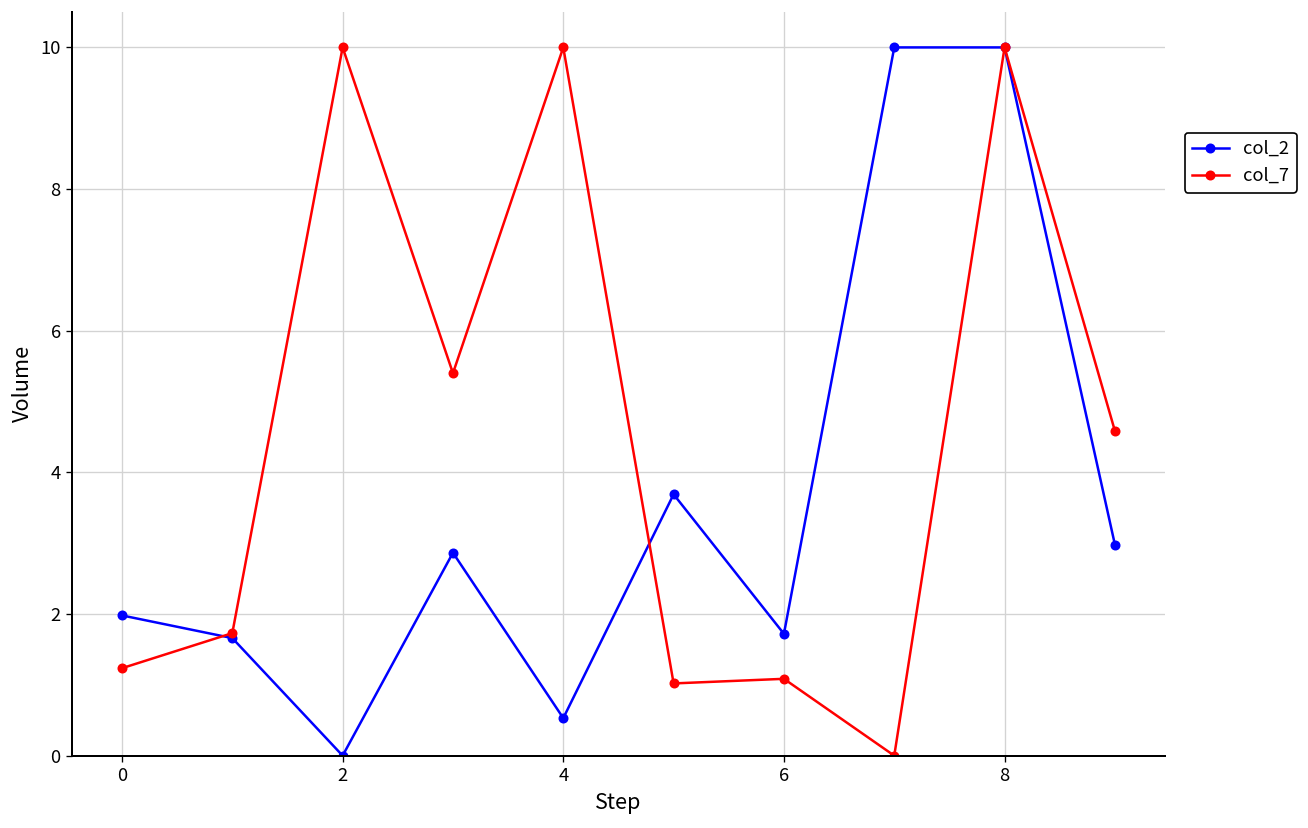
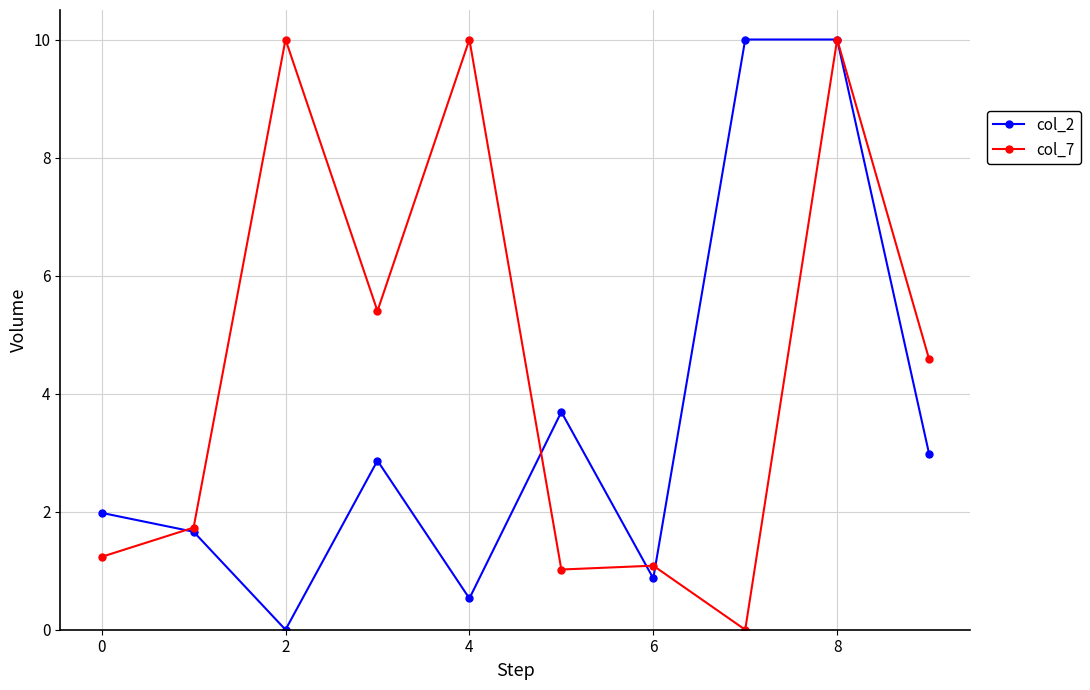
  {
    "col_2": {
      "0": 2.0,
      "2": 0.0,
      "4": 0.5,
-     "6": 1.7
+     "6": 0.9
    },
    "col_7": {
      "0": 1.2,
      "2": 10.0,
      "4": 10.0,
      "6": 1.1
    }
  }
